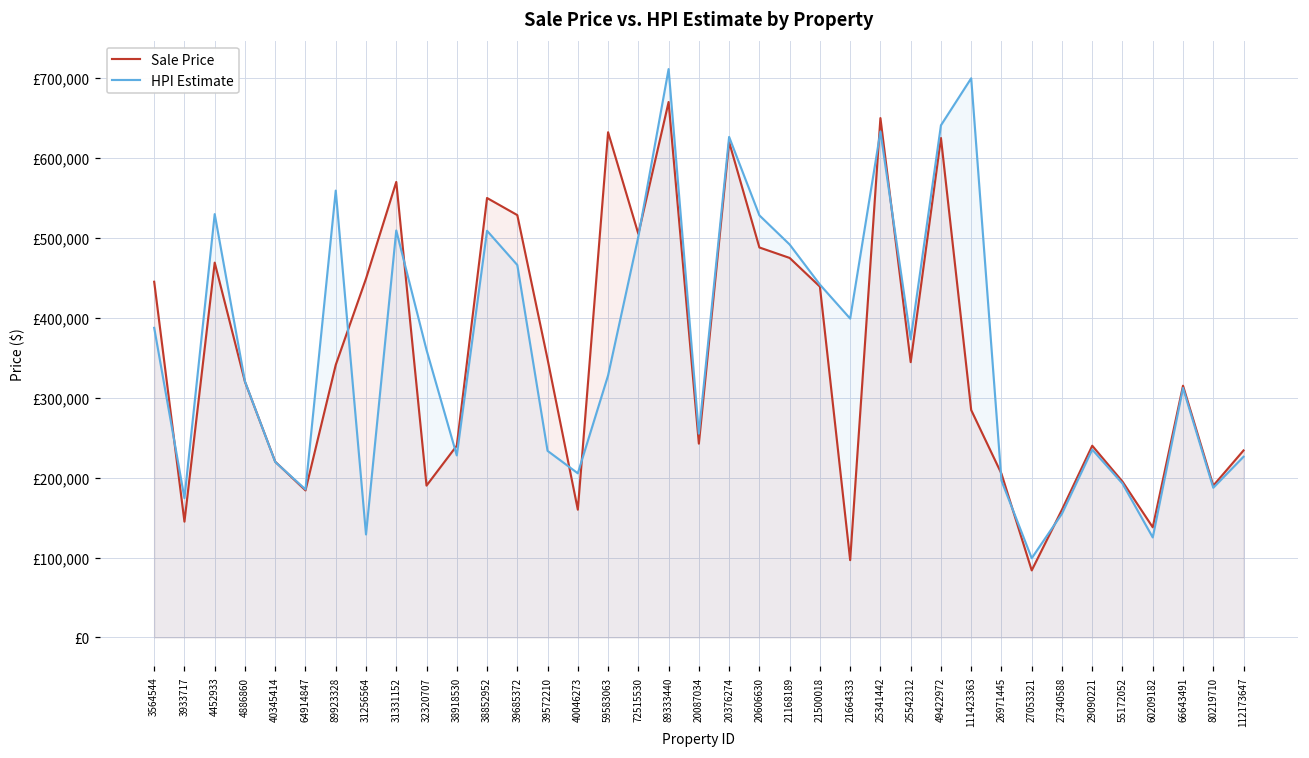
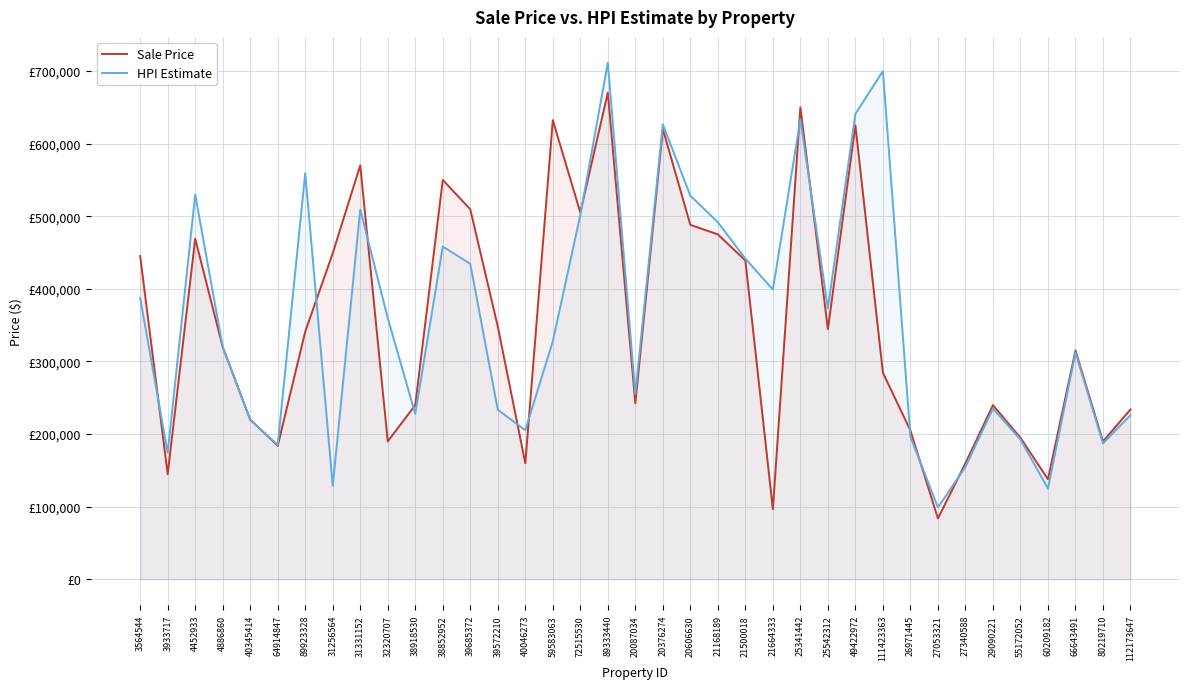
  {
    "Sale Price": {
      "3564544": "£450,000",
      "3933717": "£140,000",
      "4452933": "£470,000",
      "89923328": "£340,000",
      "31256564": "£450,000",
      "31331152": "£570,000",
      "32320707": "£190,000",
      "38918530": "£240,000",
      "38852952": "£550,000",
-     "39685372": "£530,000",
+     "39685372": "£510,000",
      "39572210": "£350,000",
      "40046273": "£160,000",
      "59583063": "£630,000",
      "89333440": "£670,000",
      "20087034": "£240,000",
      "20376274": "£620,000",
      "20606630": "£490,000",
      "21168189": "£470,000",
      "21664333": "£100,000",
      "25341442": "£650,000",
      "25542312": "£340,000",
      "49422972": "£630,000",
      "111423363": "£280,000",
      "26971445": "£200,000",
      "27053321": "£80,000",
      "27340588": "£160,000",
      "29090221": "£240,000",
      "60209182": "£140,000",
      "112173647": "£230,000"
    },
    "HPI Estimate": {
      "3564544": "£390,000",
      "3933717": "£170,000",
      "4452933": "£530,000",
      "89923328": "£560,000",
      "31256564": "£130,000",
      "31331152": "£510,000",
      "32320707": "£360,000",
      "38918530": "£230,000",
-     "38852952": "£510,000",
-     "39685372": "£470,000",
+     "38852952": "£460,000",
+     "39685372": "£430,000",
      "39572210": "£230,000",
      "40046273": "£210,000",
      "59583063": "£330,000",
      "89333440": "£710,000",
      "20087034": "£250,000",
      "20376274": "£630,000",
      "20606630": "£530,000",
      "21168189": "£490,000",
      "21664333": "£400,000",
      "25341442": "£630,000",
      "25542312": "£370,000",
      "49422972": "£640,000",
      "111423363": "£700,000",
      "26971445": "£200,000",
      "27053321": "£100,000",
      "27340588": "£150,000",
      "29090221": "£240,000",
      "60209182": "£130,000",
      "112173647": "£230,000"
    }
  }
